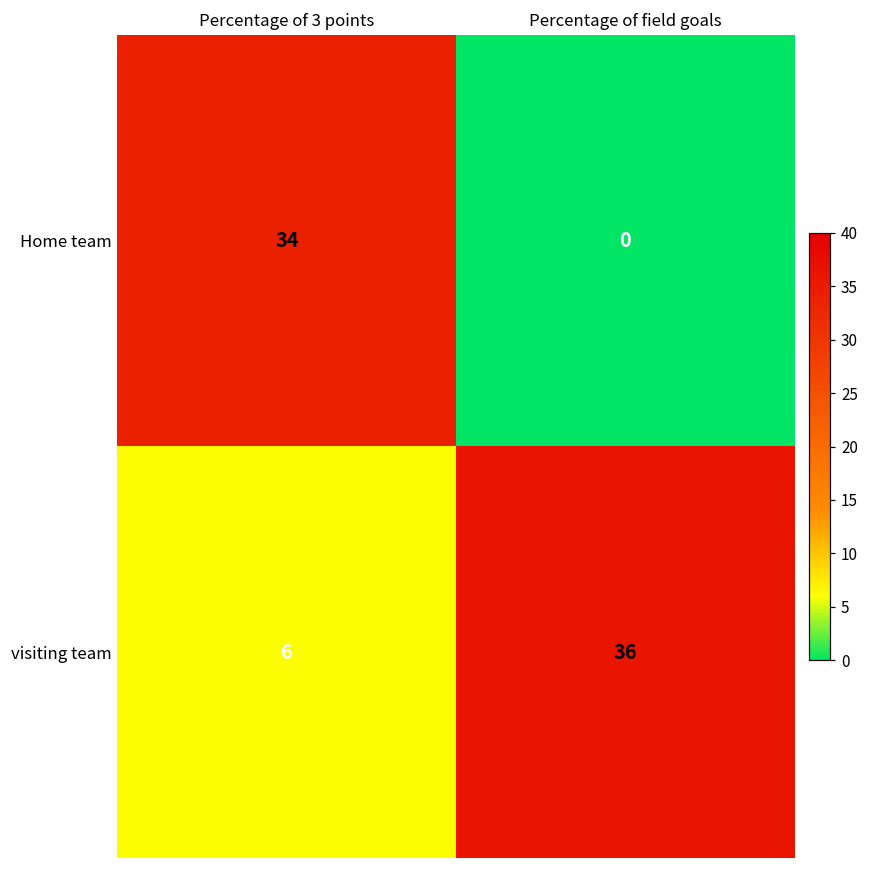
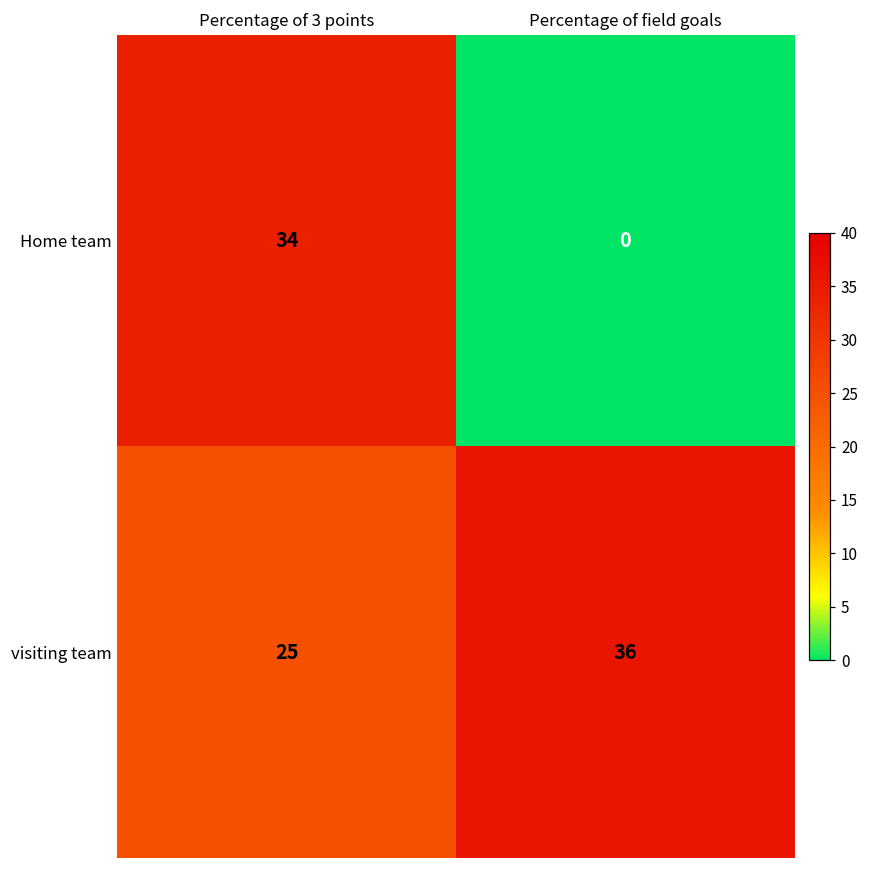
  {
    "Home team": {
      "Percentage of 3 points": 34,
      "Percentage of field goals": 0
    },
    "visiting team": {
-     "Percentage of 3 points": 6,
+     "Percentage of 3 points": 25,
      "Percentage of field goals": 36
    }
  }
